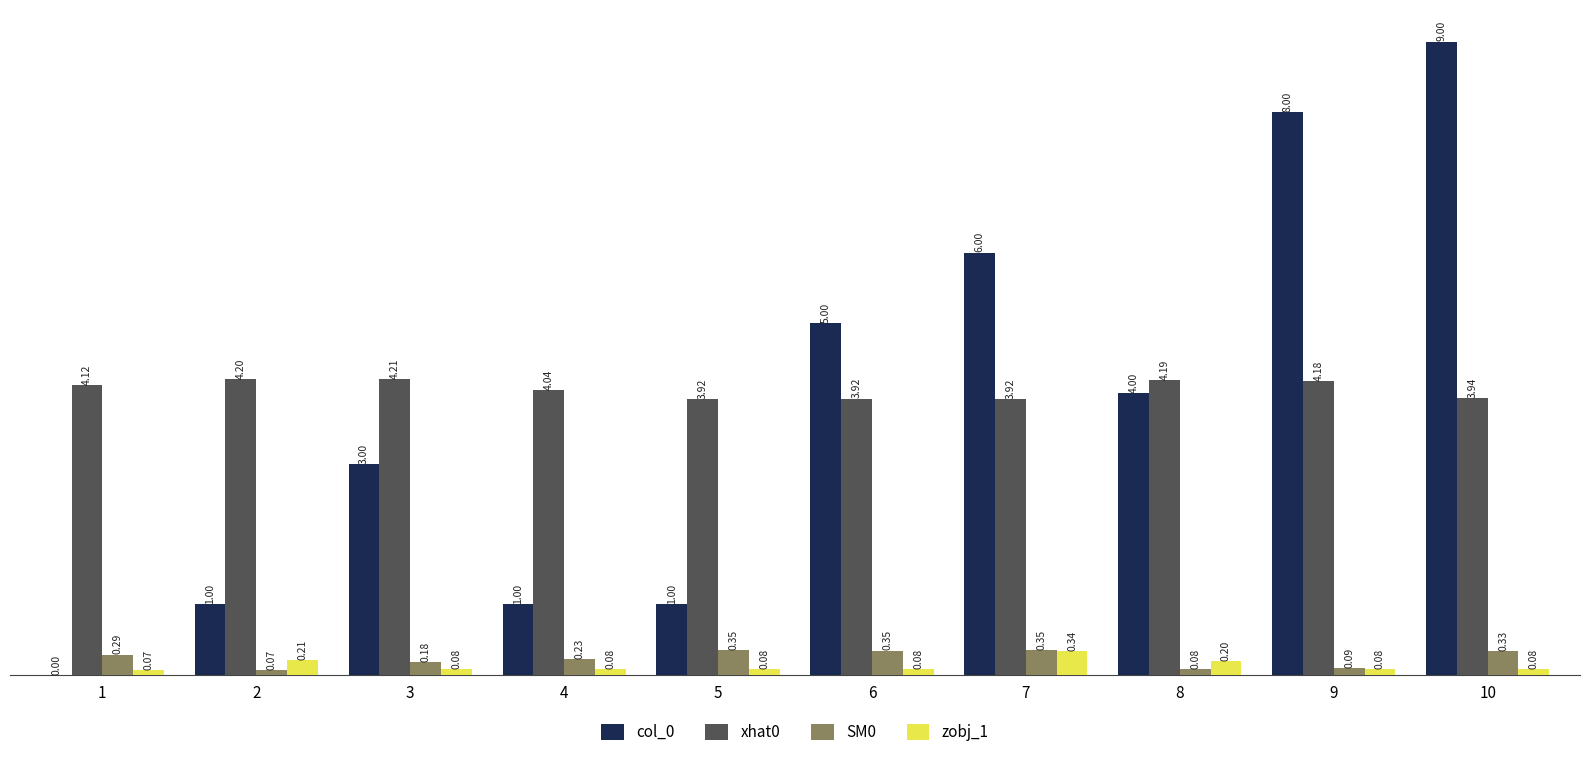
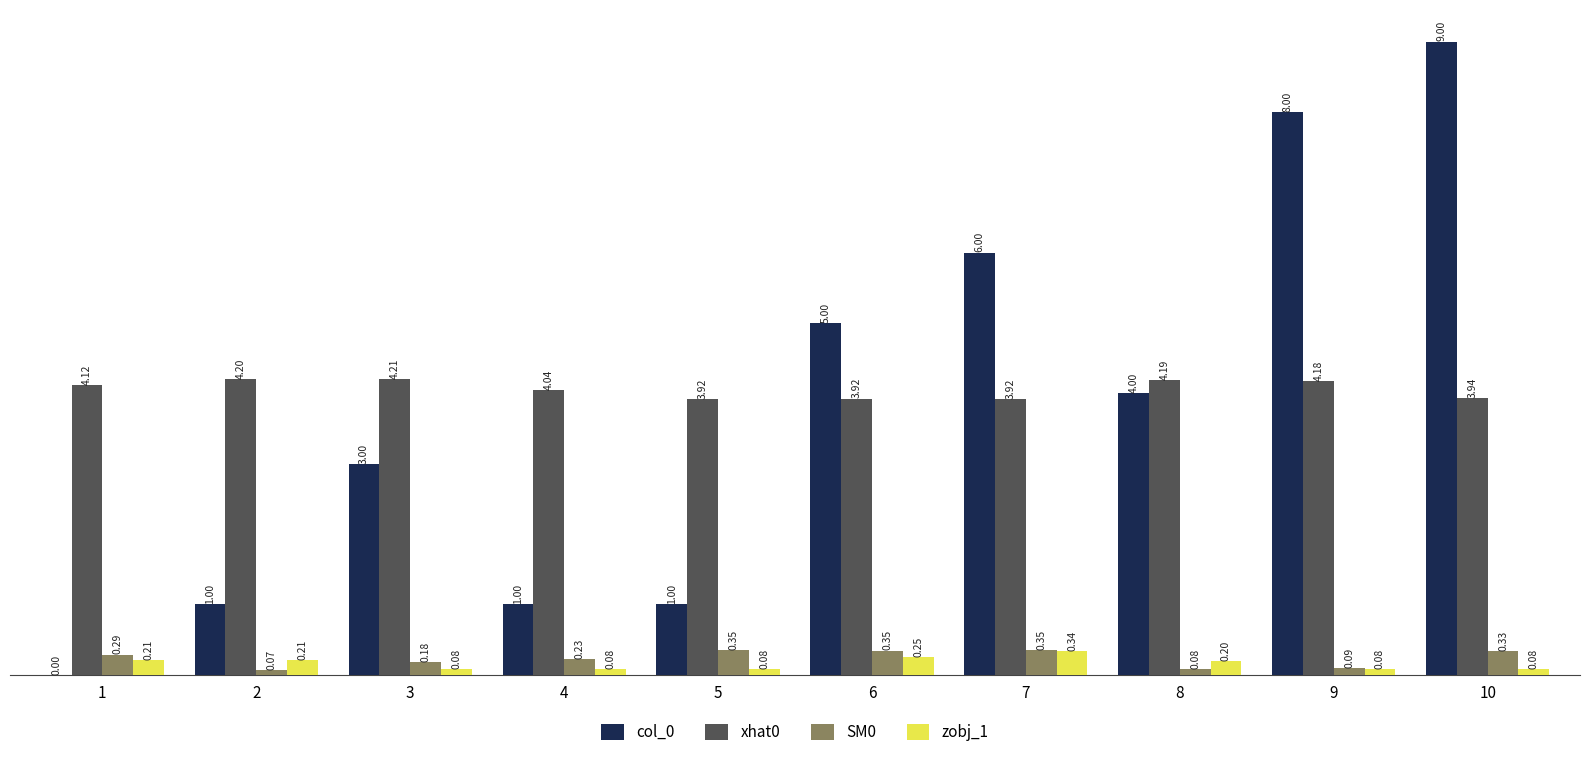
  {
    "col_0": {
      "1": 0.00,
      "2": 1.00,
      "3": 3.00,
      "4": 1.00,
      "5": 1.00,
      "6": 5.00,
      "7": 6.00,
      "8": 4.00,
      "9": 8.00,
      "10": 9.00
    },
    "xhat0": {
      "1": 4.12,
      "2": 4.20,
      "3": 4.21,
      "4": 4.04,
      "5": 3.92,
      "6": 3.92,
      "7": 3.92,
      "8": 4.19,
      "9": 4.18,
      "10": 3.94
    },
    "SM0": {
      "1": 0.29,
      "2": 0.07,
      "3": 0.18,
      "4": 0.23,
      "5": 0.35,
      "6": 0.35,
      "7": 0.35,
      "8": 0.08,
      "9": 0.09,
      "10": 0.33
    },
    "zobj_1": {
-     "1": 0.07,
+     "1": 0.21,
      "2": 0.21,
      "3": 0.08,
      "4": 0.08,
      "5": 0.08,
-     "6": 0.08,
+     "6": 0.25,
      "7": 0.34,
      "8": 0.20,
      "9": 0.08,
      "10": 0.08
    }
  }
